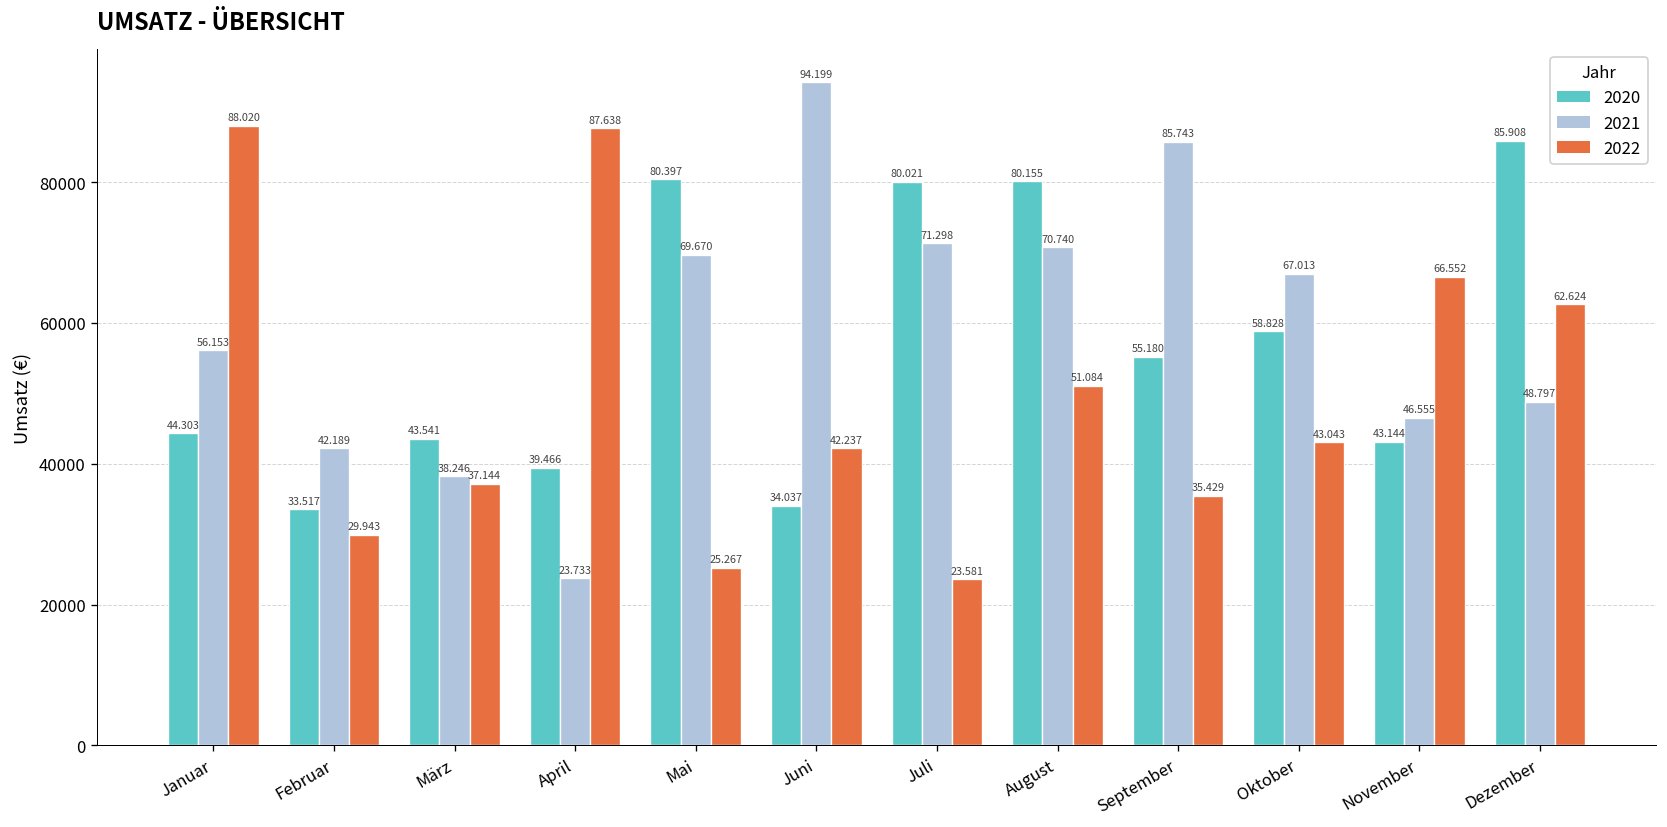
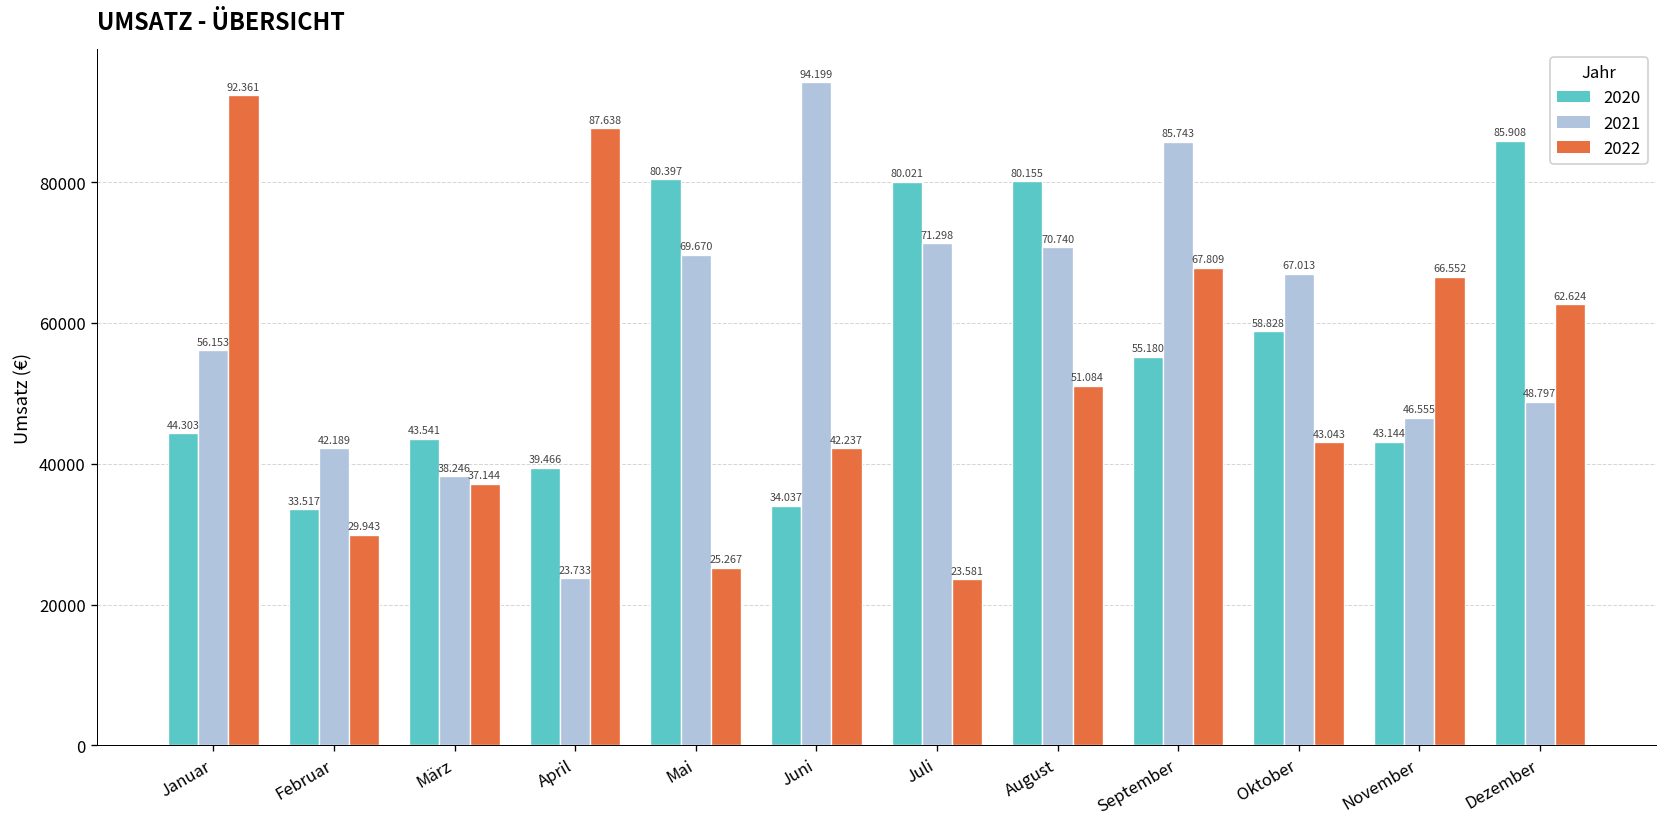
  {
    "2022": {
-     "Januar": 88.020,
-     "September": 35.429
+     "Januar": 92.361,
+     "September": 67.809
    }
  }
